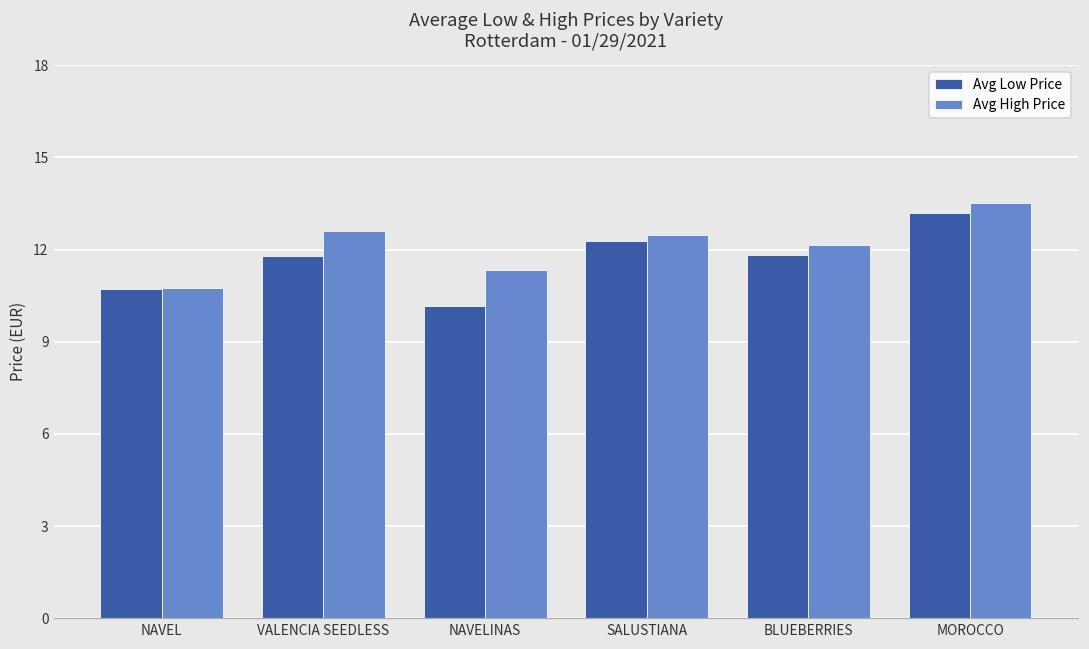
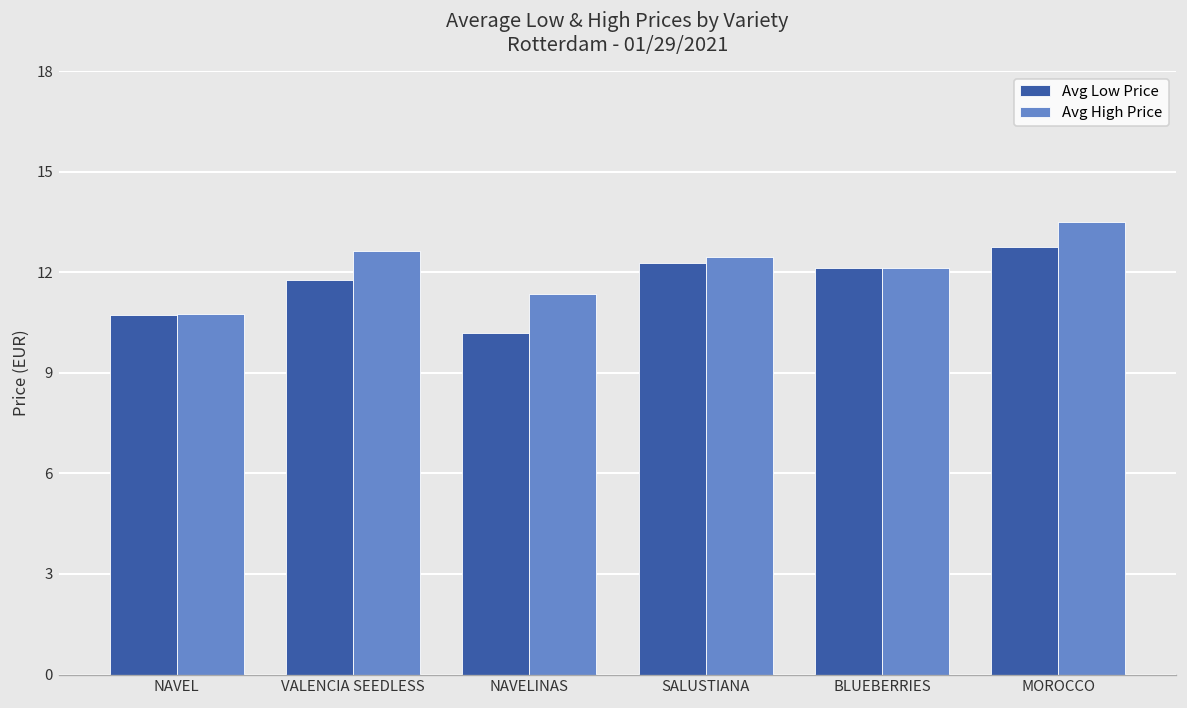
  {
    "Avg Low Price": {
      "NAVEL": 10.7,
      "VALENCIA SEEDLESS": 11.8,
      "NAVELINAS": 10.2,
      "SALUSTIANA": 12.3,
-     "BLUEBERRIES": 11.8,
-     "MOROCCO": 13.2
+     "BLUEBERRIES": 12.1,
+     "MOROCCO": 12.8
    },
    "Avg High Price": {
      "NAVEL": 10.8,
      "VALENCIA SEEDLESS": 12.6,
      "NAVELINAS": 11.4,
      "SALUSTIANA": 12.5,
      "BLUEBERRIES": 12.1,
      "MOROCCO": 13.5
    }
  }
